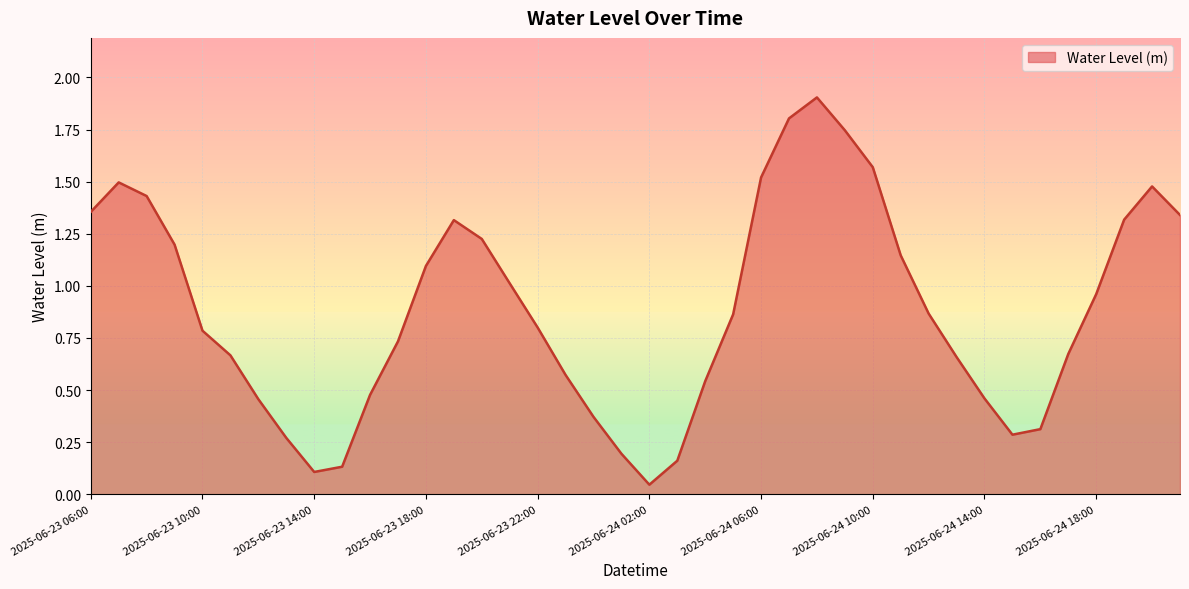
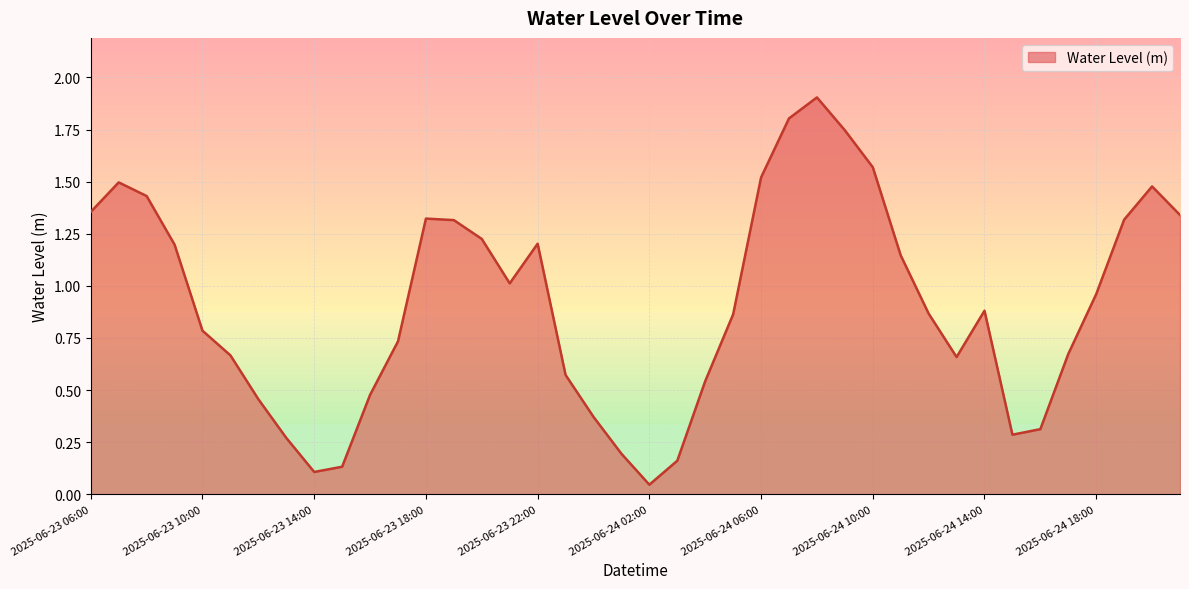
  {
    "2025-06-23 06:00": 1.35,
    "2025-06-23 10:00": 0.78,
    "2025-06-23 14:00": 0.11,
-   "2025-06-23 18:00": 1.10,
-   "2025-06-23 22:00": 0.80,
+   "2025-06-23 18:00": 1.32,
+   "2025-06-23 22:00": 1.20,
    "2025-06-24 02:00": 0.05,
    "2025-06-24 06:00": 1.52,
    "2025-06-24 10:00": 1.57,
-   "2025-06-24 14:00": 0.46,
+   "2025-06-24 14:00": 0.88,
    "2025-06-24 18:00": 0.96
  }
